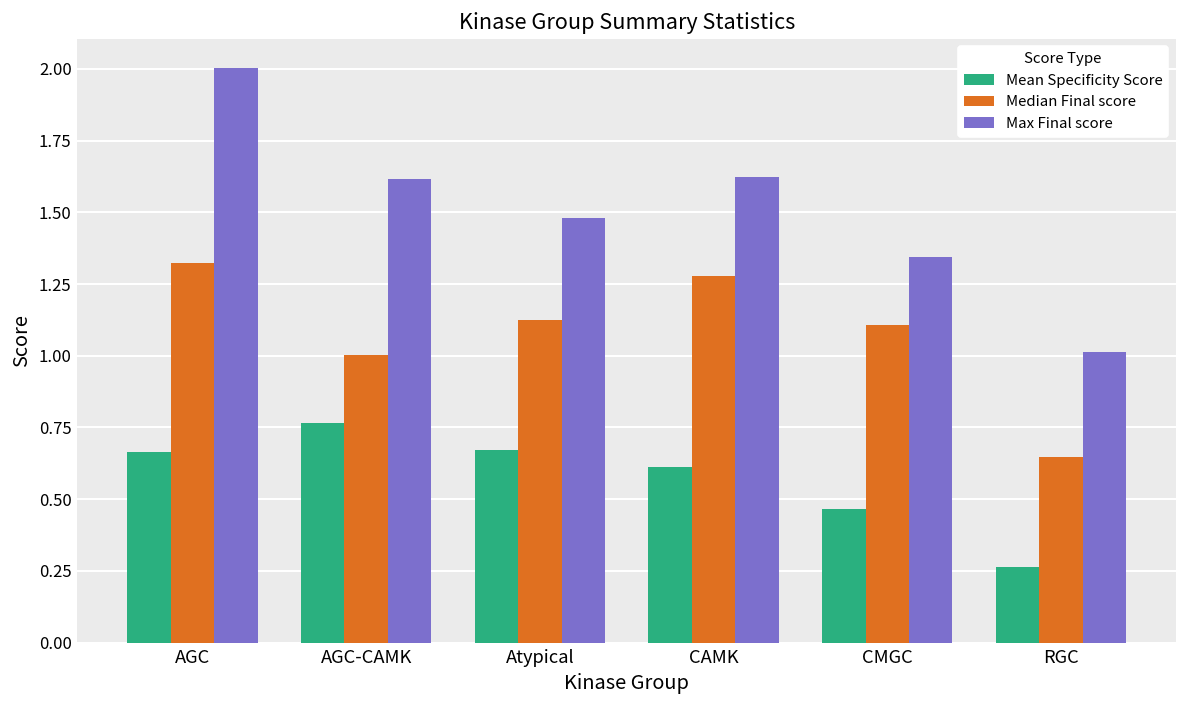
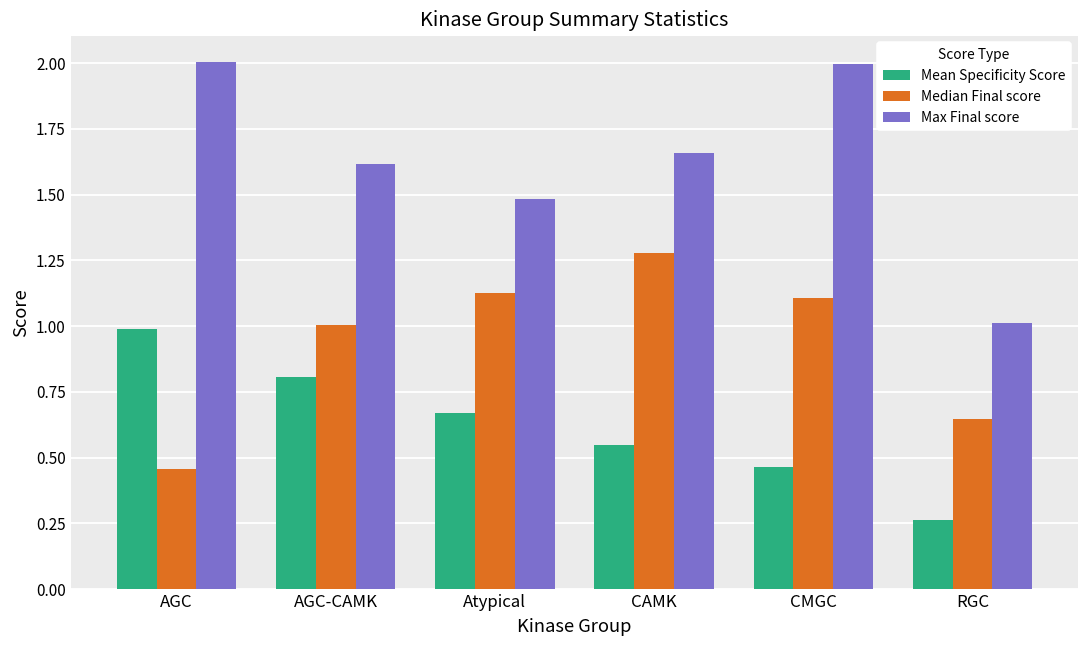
  {
    "Mean Specificity Score": {
-     "AGC": 0.67,
-     "AGC-CAMK": 0.76,
+     "AGC": 0.99,
+     "AGC-CAMK": 0.81,
      "Atypical": 0.67,
-     "CAMK": 0.61,
+     "CAMK": 0.55,
      "CMGC": 0.46,
      "RGC": 0.26
    },
    "Median Final score": {
-     "AGC": 1.32,
+     "AGC": 0.46,
      "AGC-CAMK": 1.00,
      "Atypical": 1.13,
      "CAMK": 1.28,
      "CMGC": 1.11,
      "RGC": 0.65
    },
    "Max Final score": {
      "AGC": 2.00,
      "AGC-CAMK": 1.61,
      "Atypical": 1.48,
-     "CAMK": 1.62,
-     "CMGC": 1.34,
+     "CAMK": 1.66,
+     "CMGC": 2.00,
      "RGC": 1.01
    }
  }
